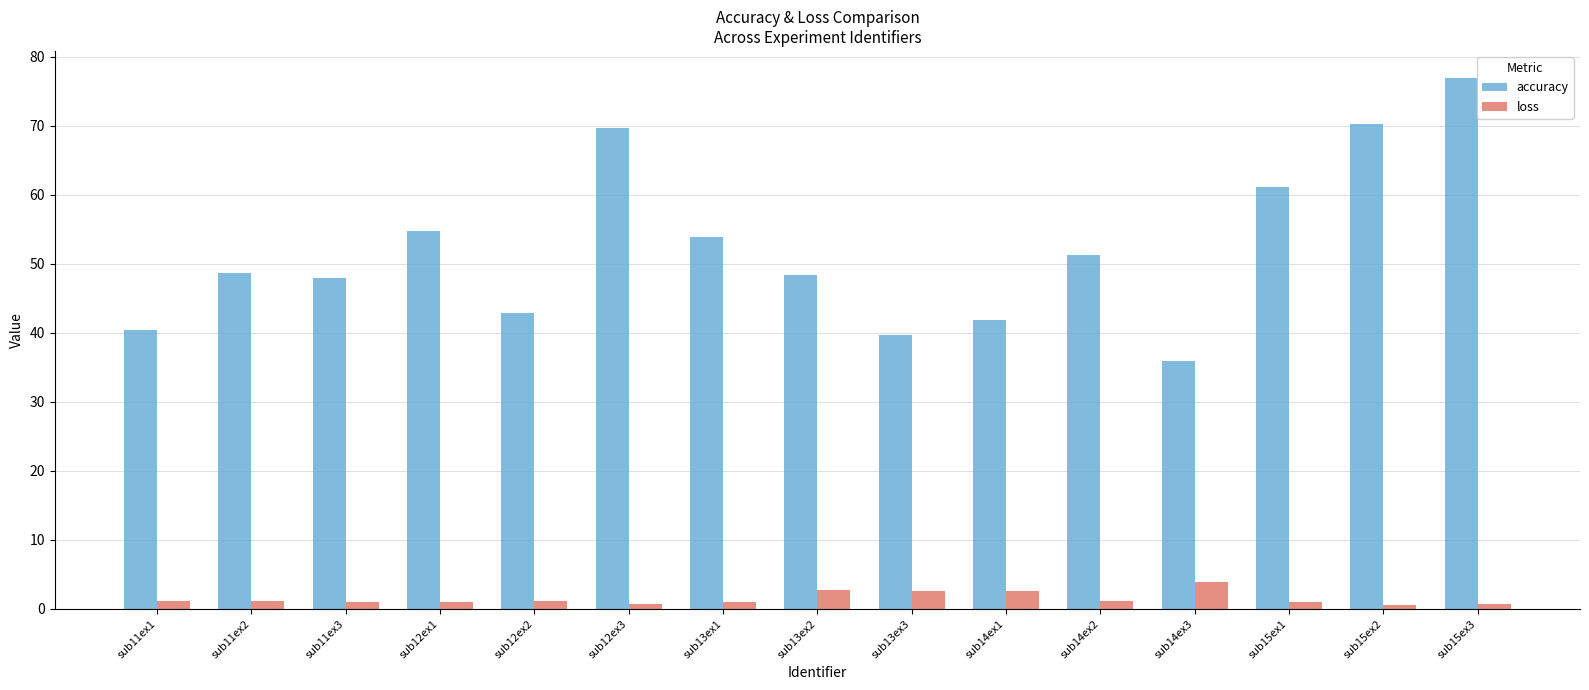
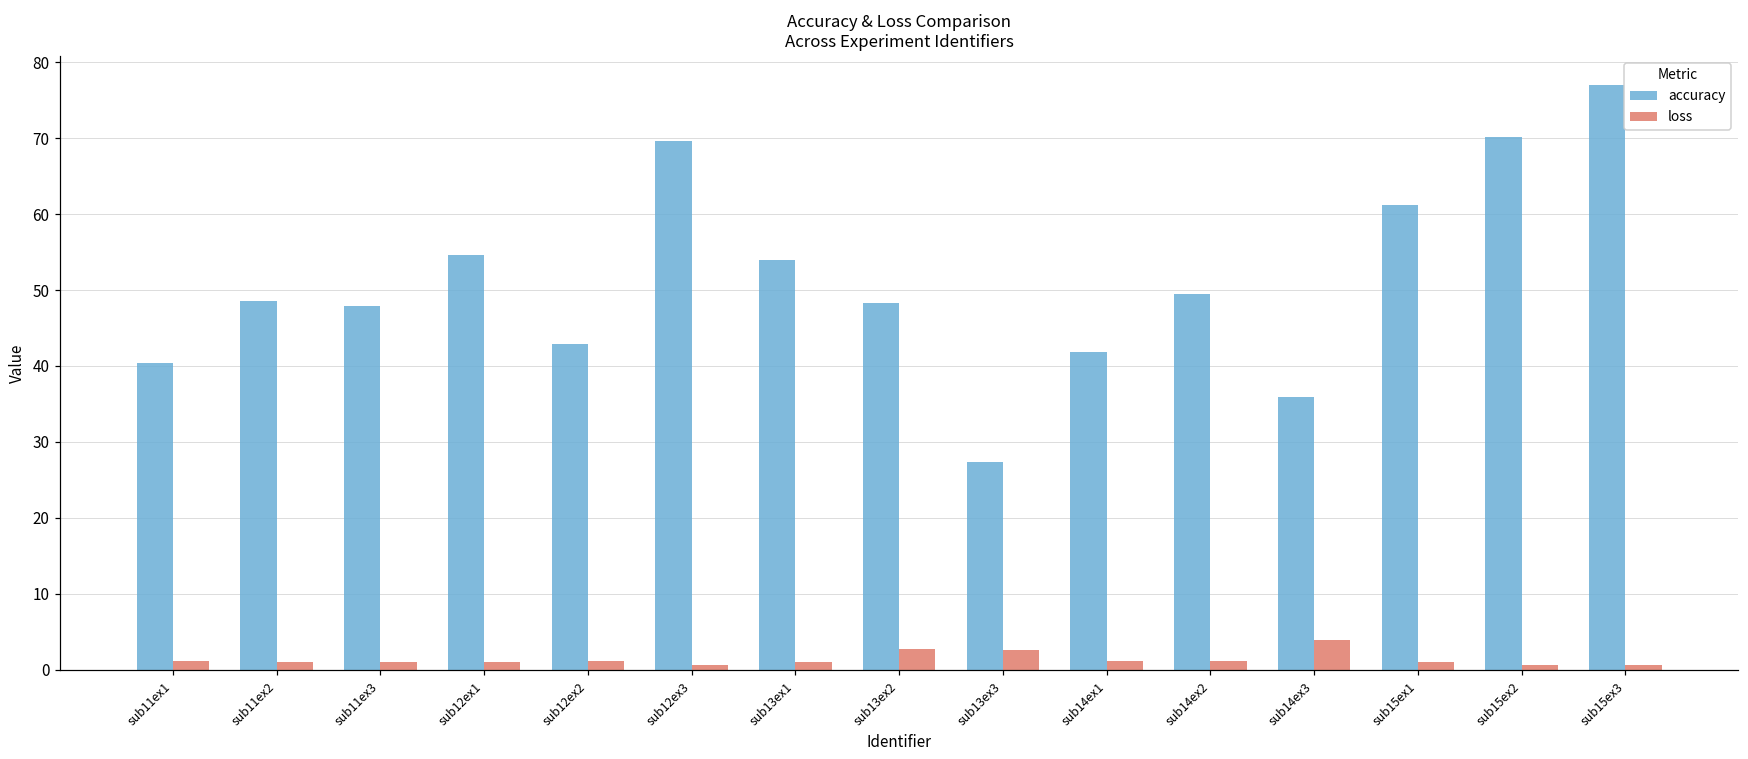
  {
    "accuracy": {
      "sub11ex1": 40,
      "sub11ex2": 49,
      "sub11ex3": 48,
      "sub12ex1": 55,
      "sub12ex2": 43,
      "sub12ex3": 70,
      "sub13ex1": 54,
      "sub13ex2": 48,
-     "sub13ex3": 40,
+     "sub13ex3": 27,
      "sub14ex1": 42,
-     "sub14ex2": 51,
+     "sub14ex2": 49,
      "sub14ex3": 36,
      "sub15ex1": 61,
      "sub15ex2": 70,
      "sub15ex3": 77
    },
    "loss": {
      "sub11ex1": 1,
      "sub11ex2": 1,
      "sub11ex3": 1,
      "sub12ex1": 1,
      "sub12ex2": 1,
      "sub12ex3": 1,
      "sub13ex1": 1,
      "sub13ex2": 3,
      "sub13ex3": 3,
-     "sub14ex1": 3,
+     "sub14ex1": 1,
      "sub14ex2": 1,
      "sub14ex3": 4,
      "sub15ex1": 1,
      "sub15ex2": 1,
      "sub15ex3": 1
    }
  }
